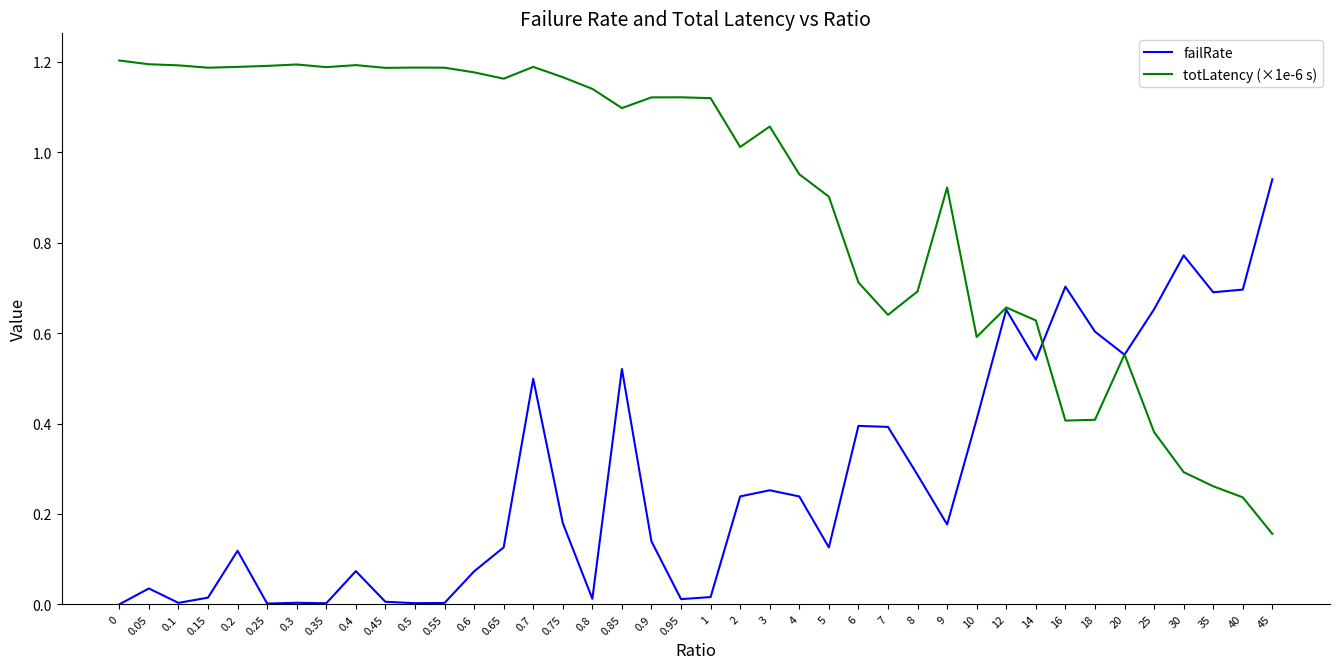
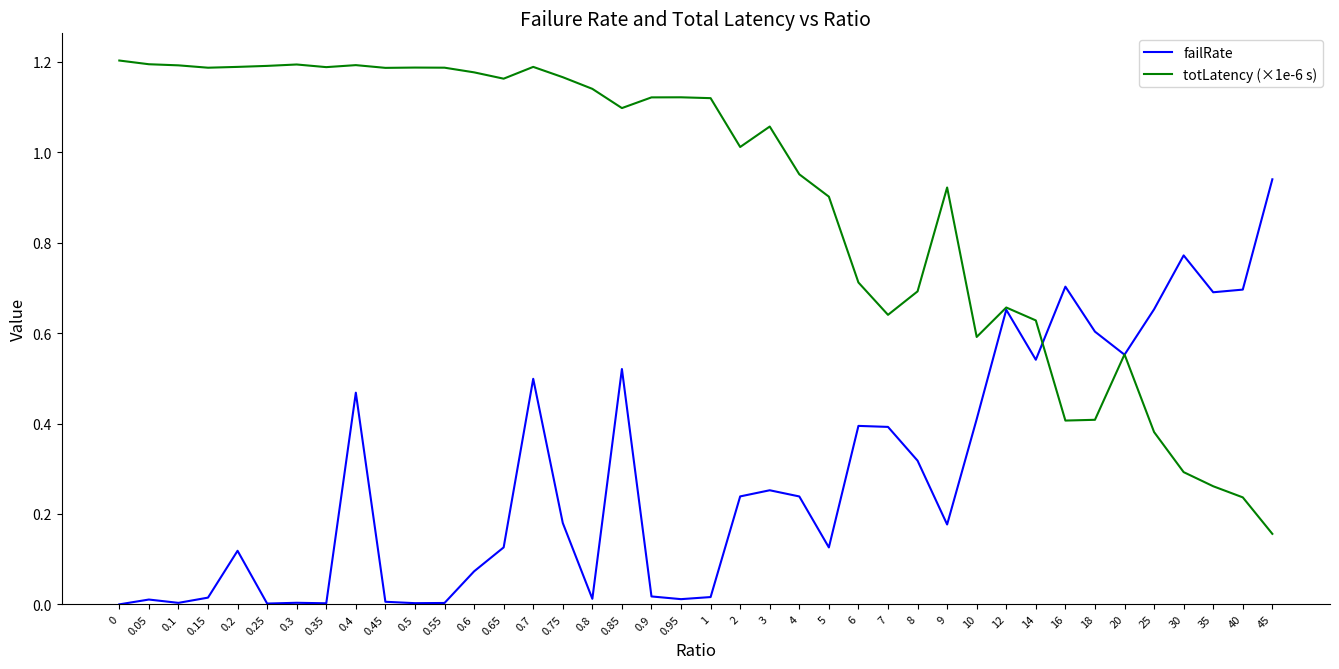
  {
    "failRate": {
      "0": 0.00,
-     "0.05": 0.04,
+     "0.05": 0.01,
      "0.1": 0.00,
      "0.15": 0.01,
      "0.2": 0.12,
      "0.25": 0.00,
      "0.3": 0.00,
      "0.35": 0.00,
-     "0.4": 0.07,
+     "0.4": 0.47,
      "0.45": 0.01,
      "0.5": 0.00,
      "0.55": 0.00,
      "0.6": 0.07,
      "0.65": 0.13,
      "0.7": 0.50,
      "0.75": 0.18,
      "0.8": 0.01,
      "0.85": 0.52,
-     "0.9": 0.14,
+     "0.9": 0.02,
      "0.95": 0.01,
      "1": 0.02,
      "2": 0.24,
      "3": 0.25,
      "4": 0.24,
      "5": 0.13,
      "6": 0.39,
      "7": 0.39,
-     "8": 0.29,
+     "8": 0.32,
      "9": 0.18,
      "10": 0.41,
      "14": 0.54,
      "16": 0.70,
      "18": 0.60,
      "25": 0.65,
      "30": 0.77,
      "35": 0.69,
      "40": 0.70,
      "45": 0.94
    },
    "totLatency (×1e-6 s)": {
      "0": 1.20,
      "0.05": 1.19,
      "0.1": 1.19,
      "0.15": 1.19,
      "0.2": 1.19,
      "0.25": 1.19,
      "0.3": 1.19,
      "0.35": 1.19,
      "0.4": 1.19,
      "0.45": 1.19,
      "0.5": 1.19,
      "0.55": 1.19,
      "0.6": 1.18,
      "0.65": 1.16,
      "0.7": 1.19,
      "0.75": 1.17,
      "0.8": 1.14,
      "0.85": 1.10,
      "0.9": 1.12,
      "0.95": 1.12,
      "1": 1.12,
      "2": 1.01,
      "3": 1.06,
      "4": 0.95,
      "5": 0.90,
      "6": 0.71,
      "7": 0.64,
      "8": 0.69,
      "9": 0.92,
      "10": 0.59,
      "14": 0.63,
      "16": 0.41,
      "18": 0.41,
      "25": 0.38,
      "30": 0.29,
      "35": 0.26,
      "40": 0.24,
      "45": 0.16
    }
  }
